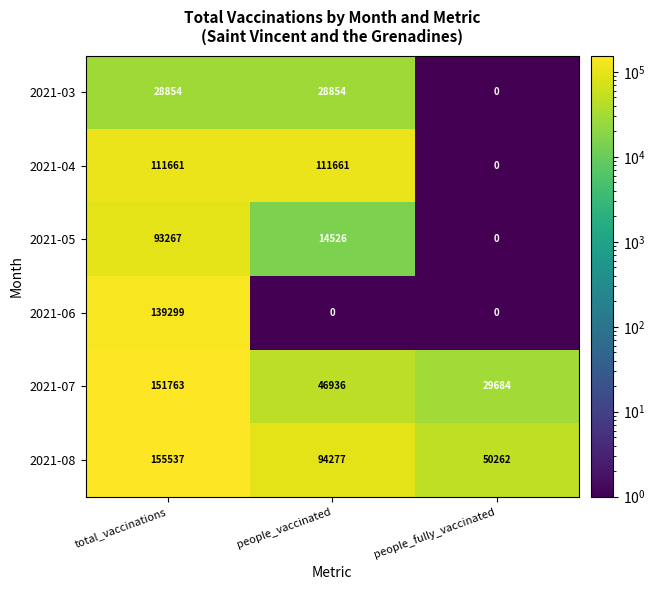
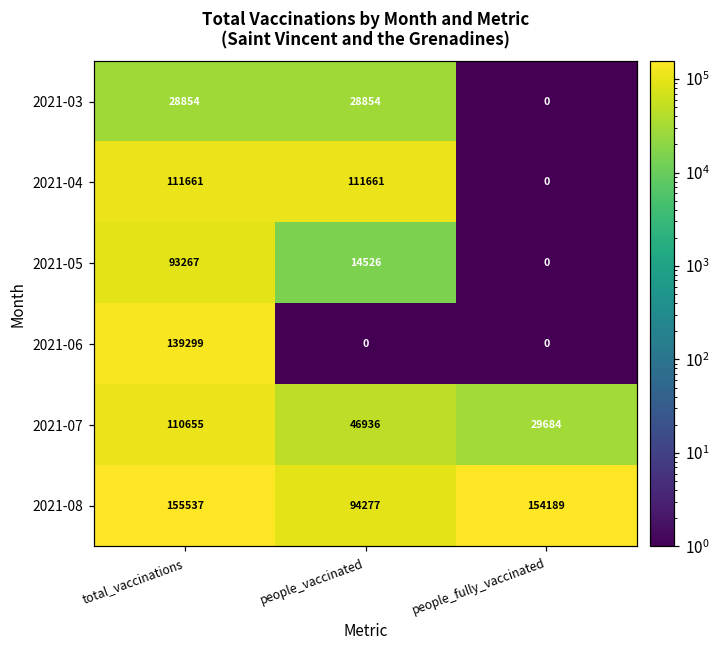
  {
    "2021-03": {
      "total_vaccinations": 28854,
      "people_vaccinated": 28854,
      "people_fully_vaccinated": 0
    },
    "2021-04": {
      "total_vaccinations": 111661,
      "people_vaccinated": 111661,
      "people_fully_vaccinated": 0
    },
    "2021-05": {
      "total_vaccinations": 93267,
      "people_vaccinated": 14526,
      "people_fully_vaccinated": 0
    },
    "2021-06": {
      "total_vaccinations": 139299,
      "people_vaccinated": 0,
      "people_fully_vaccinated": 0
    },
    "2021-07": {
-     "total_vaccinations": 151763,
+     "total_vaccinations": 110655,
      "people_vaccinated": 46936,
      "people_fully_vaccinated": 29684
    },
    "2021-08": {
      "total_vaccinations": 155537,
      "people_vaccinated": 94277,
-     "people_fully_vaccinated": 50262
+     "people_fully_vaccinated": 154189
    }
  }
